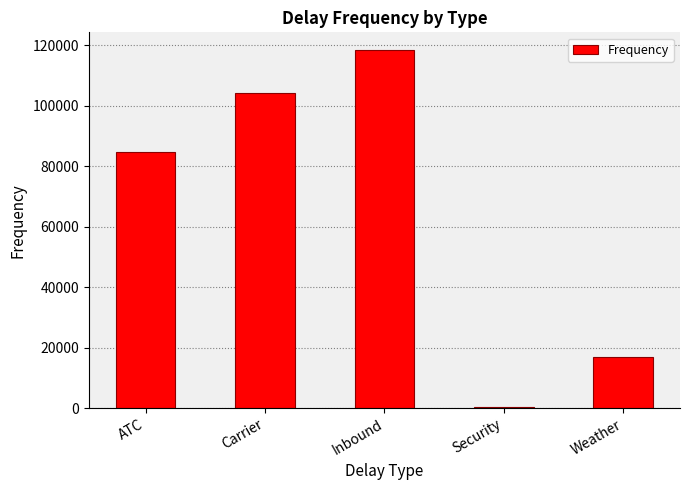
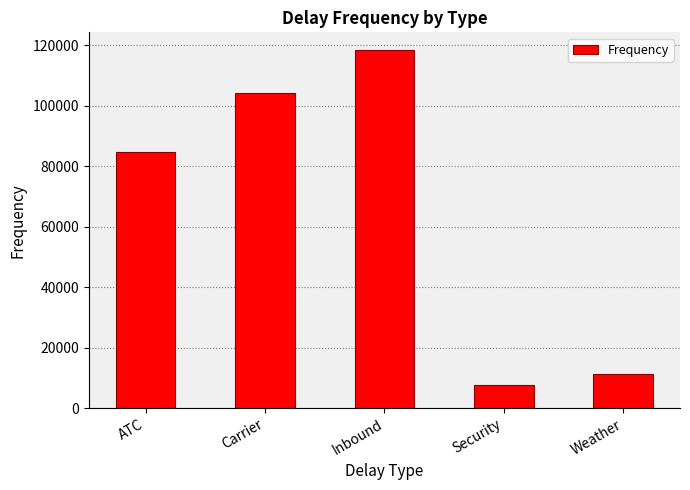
  {
    "ATC": 85000,
    "Carrier": 104000,
    "Inbound": 118000,
-   "Security": 0,
-   "Weather": 17000
+   "Security": 8000,
+   "Weather": 11000
  }
